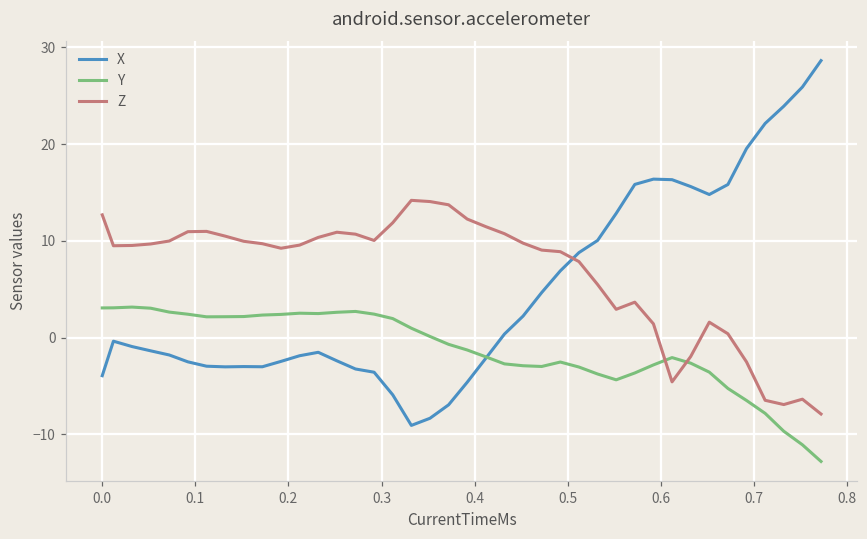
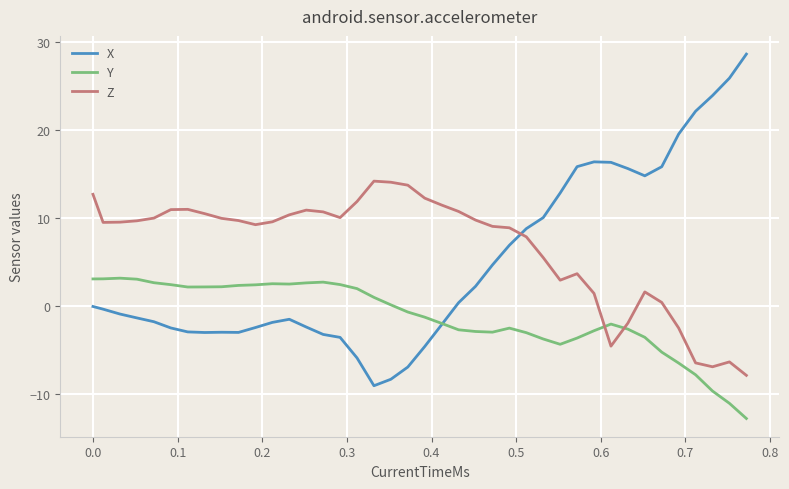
  {
    "X": {
-     "0.0": -4
+     "0.0": 0
    },
    "Y": {
      "0.0": 3
    },
    "Z": {
      "0.0": 13
    }
  }
